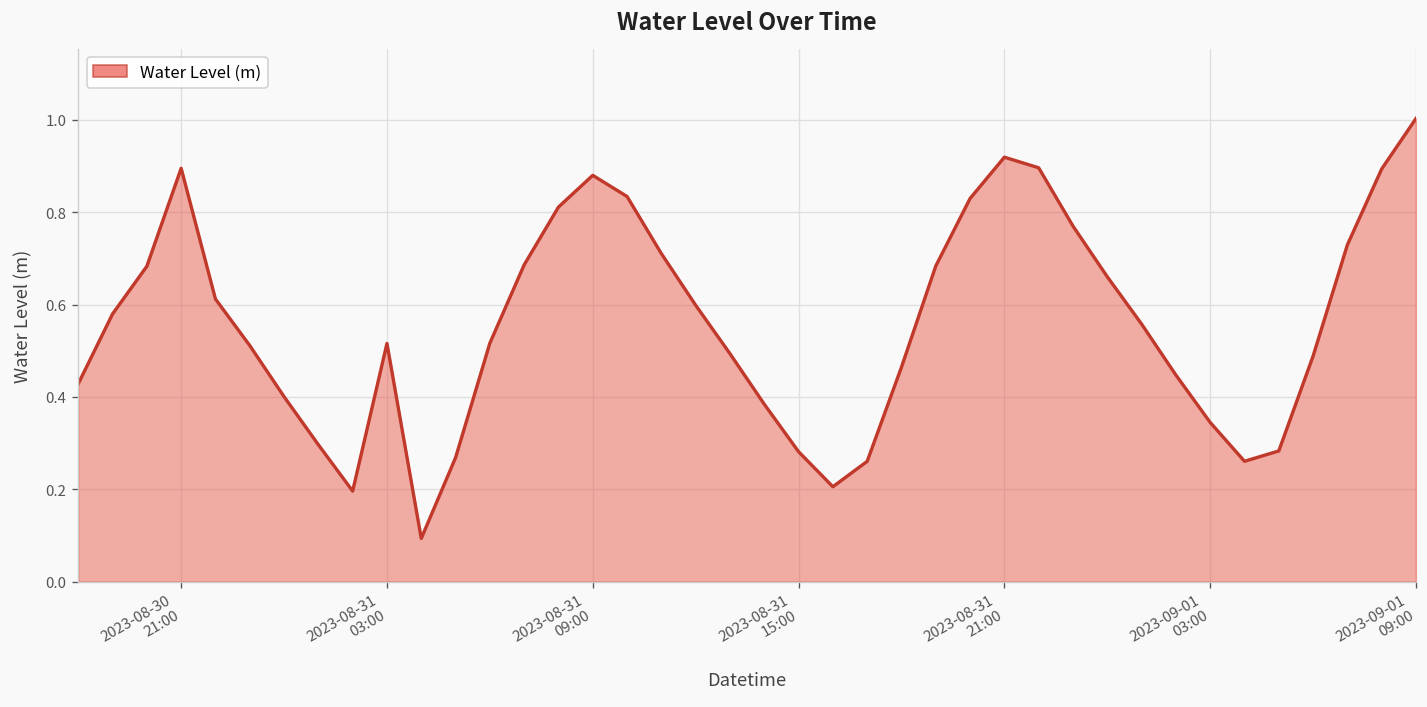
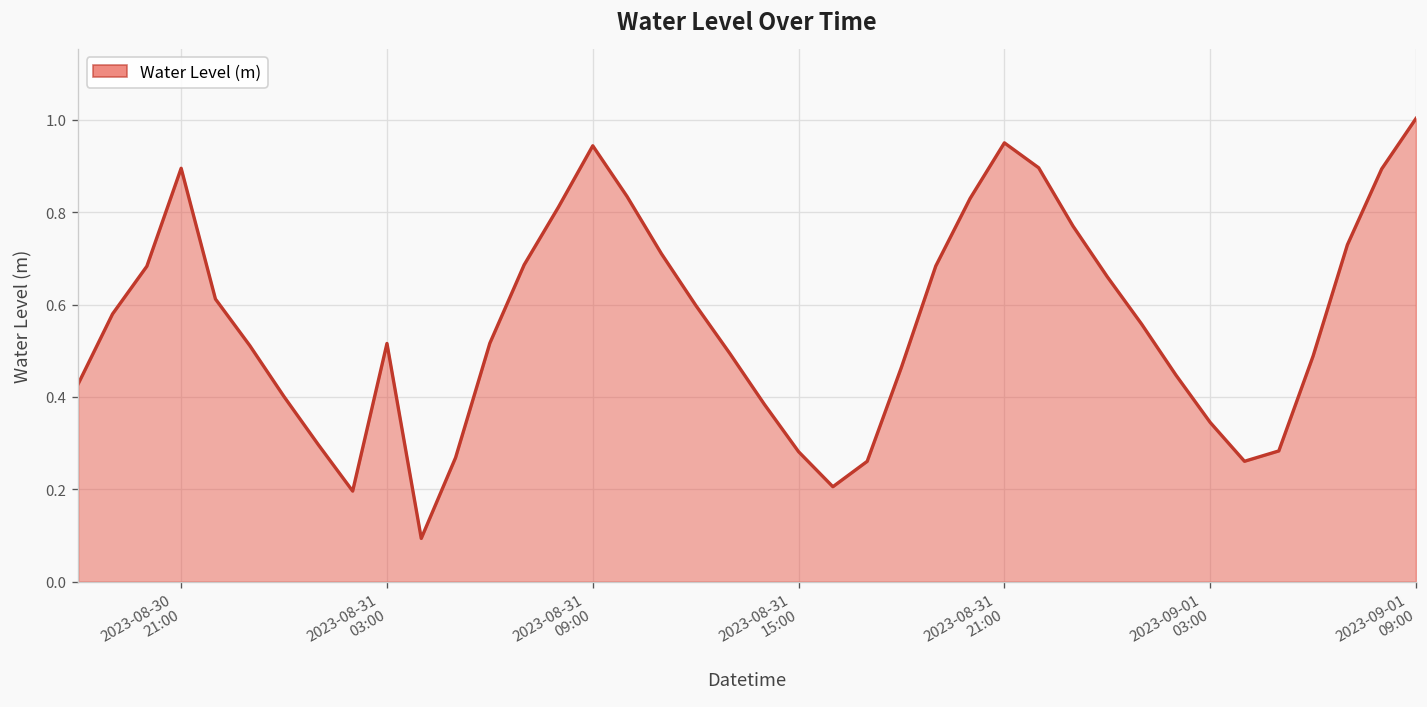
  {
    "2023-08-30 21:00": 0.90,
    "2023-08-31 03:00": 0.52,
-   "2023-08-31 09:00": 0.88,
+   "2023-08-31 09:00": 0.94,
    "2023-08-31 15:00": 0.28,
-   "2023-08-31 21:00": 0.92,
+   "2023-08-31 21:00": 0.95,
    "2023-09-01 03:00": 0.34,
    "2023-09-01 09:00": 1.00
  }
